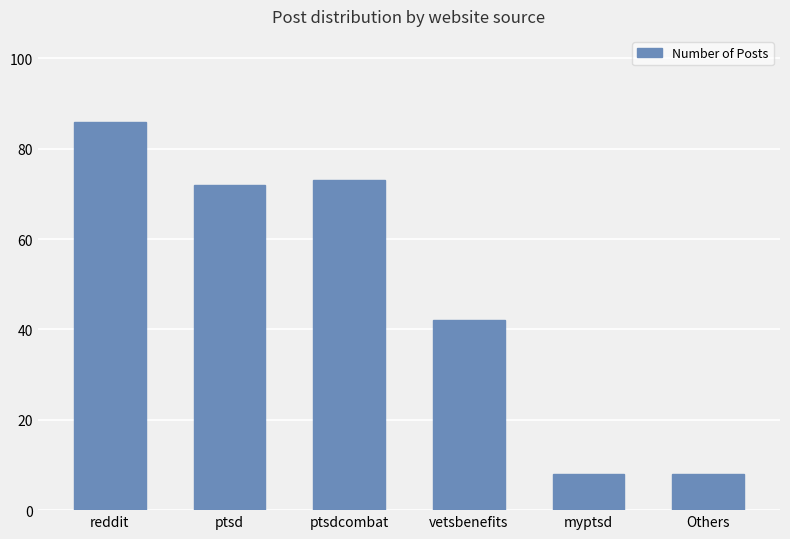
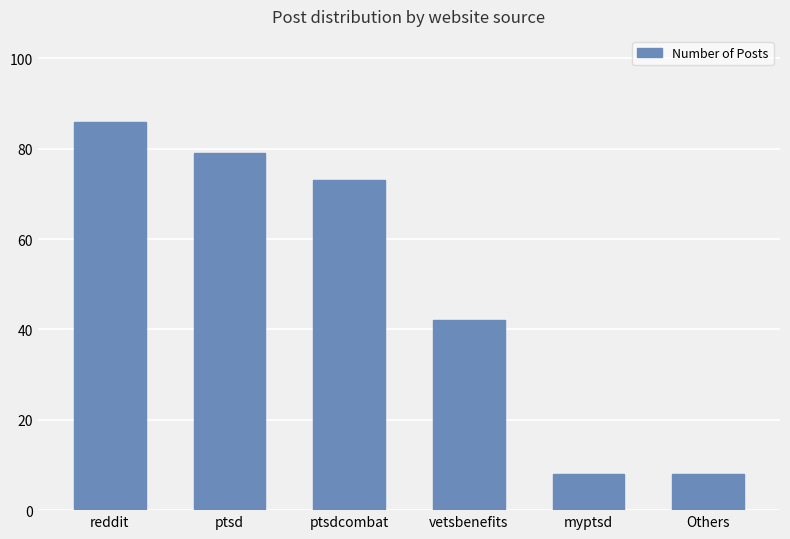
  {
    "reddit": 86,
-   "ptsd": 72,
+   "ptsd": 79,
    "ptsdcombat": 73,
    "vetsbenefits": 42,
    "myptsd": 8,
    "Others": 8
  }
